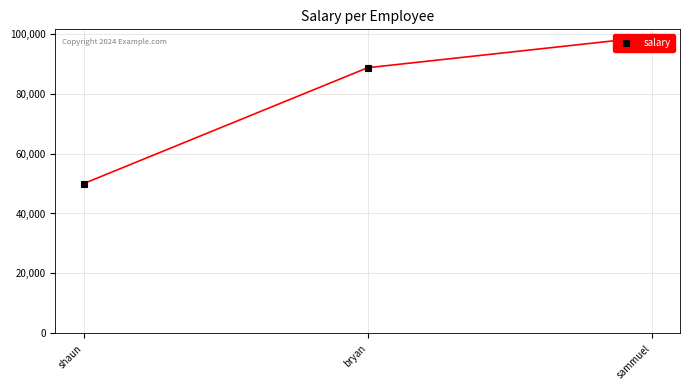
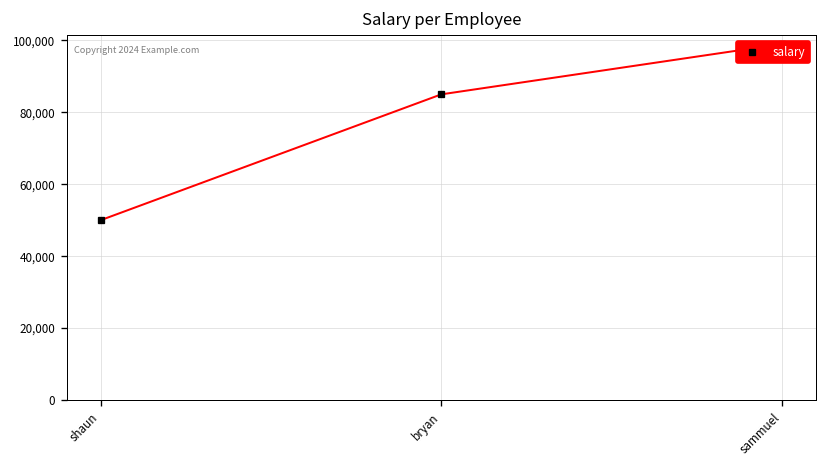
  {
    "shaun": "50,000",
-   "bryan": "89,000"
+   "bryan": "85,000"
  }
